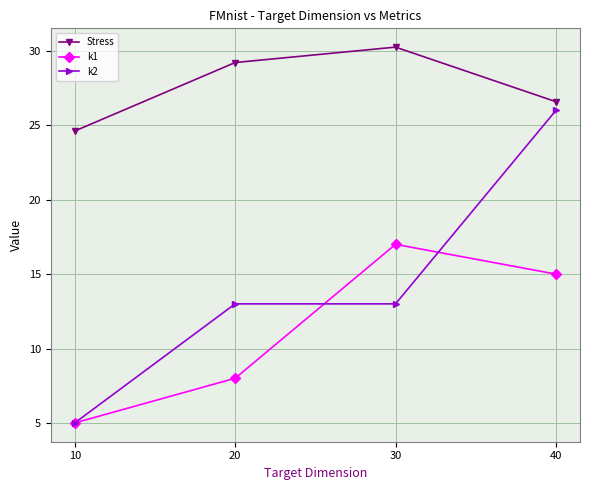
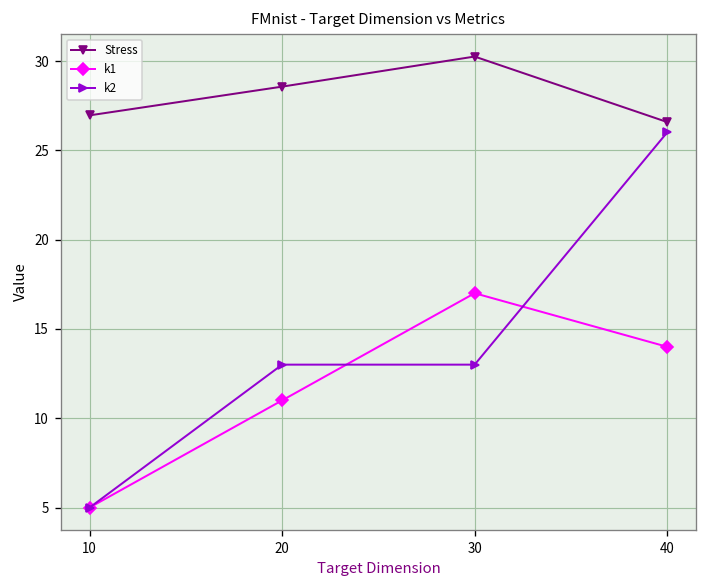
  {
    "Stress": {
-     "10": 24.6,
-     "20": 29.2,
+     "10": 27.0,
+     "20": 28.6,
      "30": 30.3,
      "40": 26.6
    },
    "k1": {
-     "20": 8,
+     "20": 11,
      "30": 17,
-     "40": 15
+     "40": 14
    },
    "k2": {
      "20": 13.0,
      "30": 13.0,
      "40": 26.0
    }
  }
